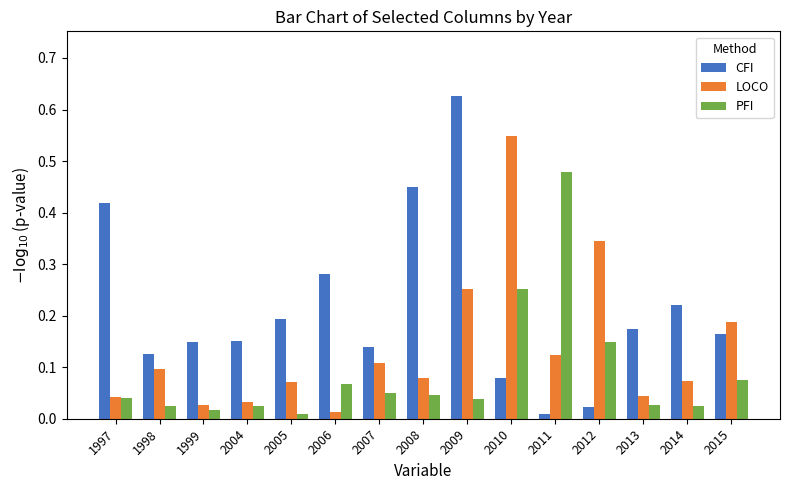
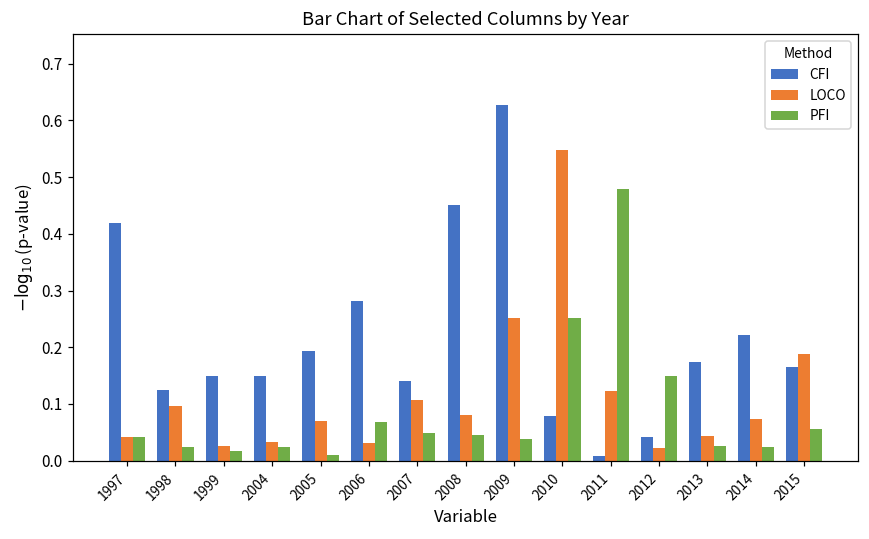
  {
    "CFI": {
      "1997": 0.42,
      "1998": 0.12,
      "1999": 0.15,
      "2004": 0.15,
      "2005": 0.19,
      "2006": 0.28,
      "2007": 0.14,
      "2008": 0.45,
      "2009": 0.63,
      "2010": 0.08,
      "2011": 0.01,
-     "2012": 0.02,
+     "2012": 0.04,
      "2013": 0.17,
      "2014": 0.22,
      "2015": 0.16
    },
    "LOCO": {
      "1997": 0.04,
      "1998": 0.10,
      "1999": 0.03,
      "2004": 0.03,
      "2005": 0.07,
-     "2006": 0.01,
+     "2006": 0.03,
      "2007": 0.11,
      "2008": 0.08,
      "2009": 0.25,
      "2010": 0.55,
      "2011": 0.12,
-     "2012": 0.35,
+     "2012": 0.02,
      "2013": 0.04,
      "2014": 0.07,
      "2015": 0.19
    },
    "PFI": {
      "1997": 0.04,
      "1998": 0.02,
      "1999": 0.02,
      "2004": 0.02,
      "2005": 0.01,
      "2006": 0.07,
      "2007": 0.05,
      "2008": 0.05,
      "2009": 0.04,
      "2010": 0.25,
      "2011": 0.48,
      "2012": 0.15,
      "2013": 0.03,
      "2014": 0.02,
-     "2015": 0.08
+     "2015": 0.06
    }
  }
